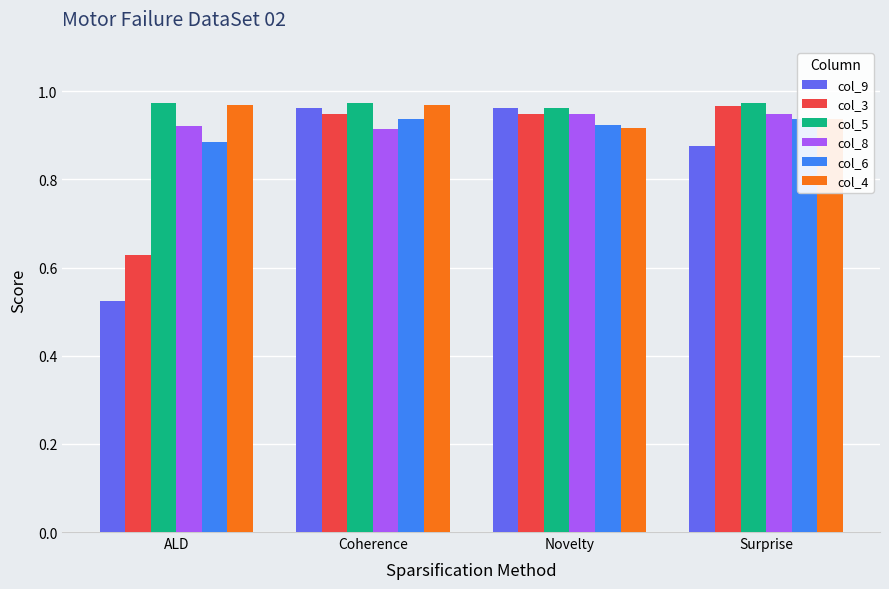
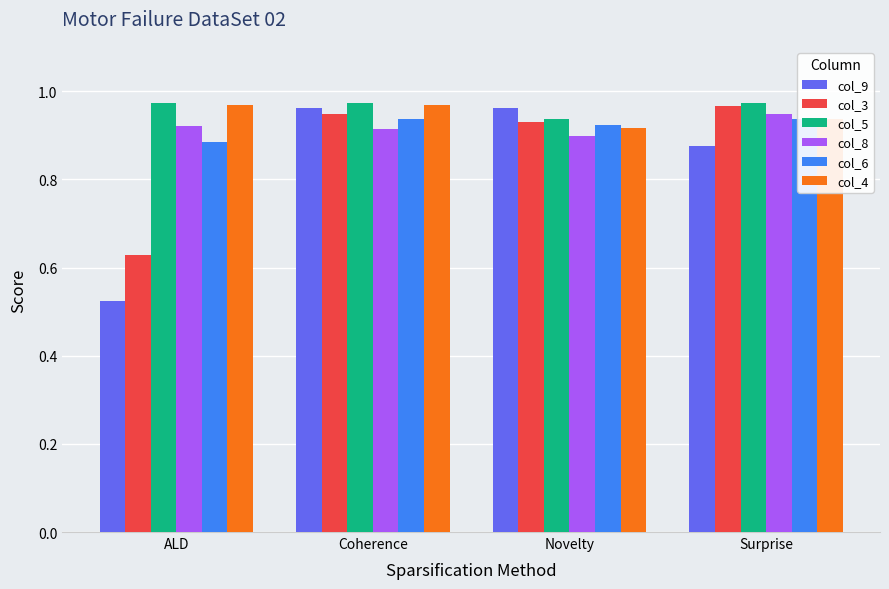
  {
    "col_3": {
      "ALD": 0.63,
      "Coherence": 0.95,
-     "Novelty": 0.95,
+     "Novelty": 0.93,
      "Surprise": 0.97
    },
    "col_5": {
      "ALD": 0.97,
      "Coherence": 0.97,
-     "Novelty": 0.96,
+     "Novelty": 0.94,
      "Surprise": 0.97
    },
    "col_8": {
      "ALD": 0.92,
      "Coherence": 0.91,
-     "Novelty": 0.95,
+     "Novelty": 0.90,
      "Surprise": 0.95
    },
    "col_4": {
      "ALD": 0.97,
      "Coherence": 0.97,
      "Novelty": 0.92
    }
  }
